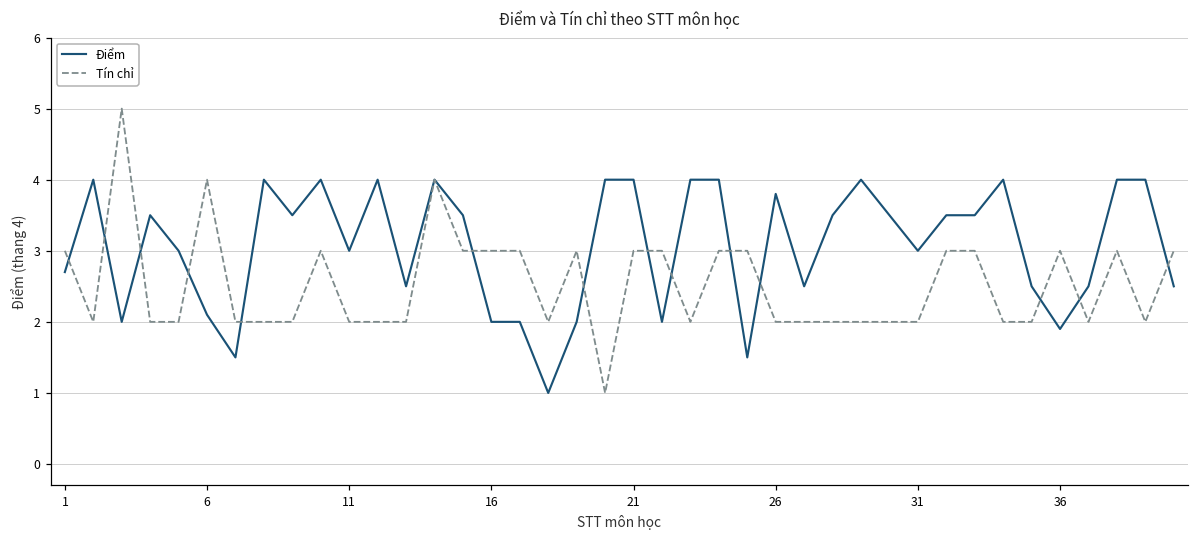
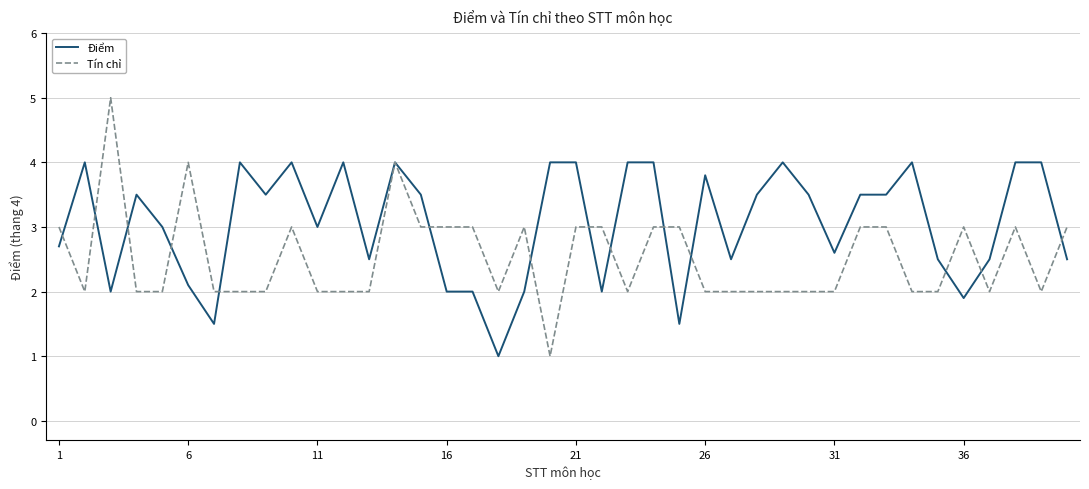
  {
    "Điểm": {
      "1": 2.7,
      "6": 2.1,
      "11": 3.0,
      "16": 2.0,
      "21": 4.0,
      "26": 3.8,
-     "31": 3.0,
+     "31": 2.6,
      "36": 1.9
    },
    "Tín chỉ": {
      "1": 3.0,
      "6": 4.0,
      "11": 2.0,
      "16": 3.0,
      "21": 3.0,
      "26": 2.0,
      "31": 2.0,
      "36": 3.0
    }
  }
